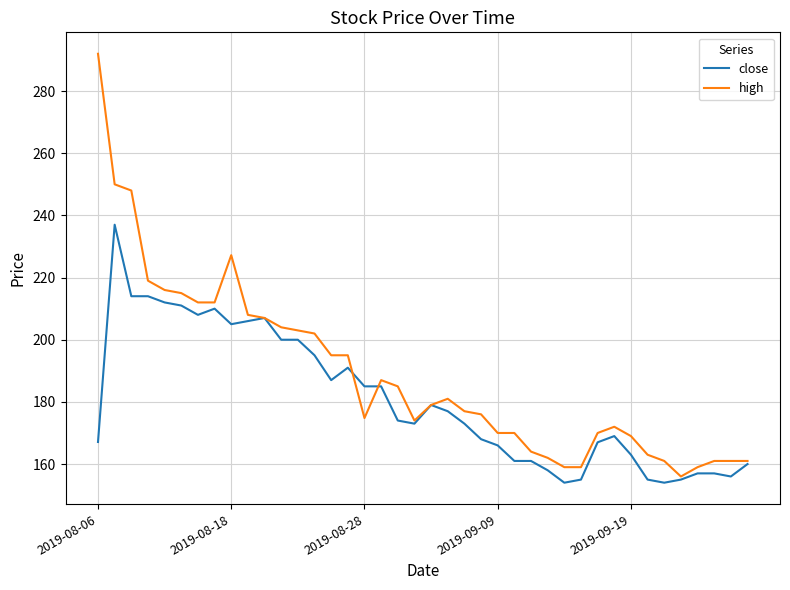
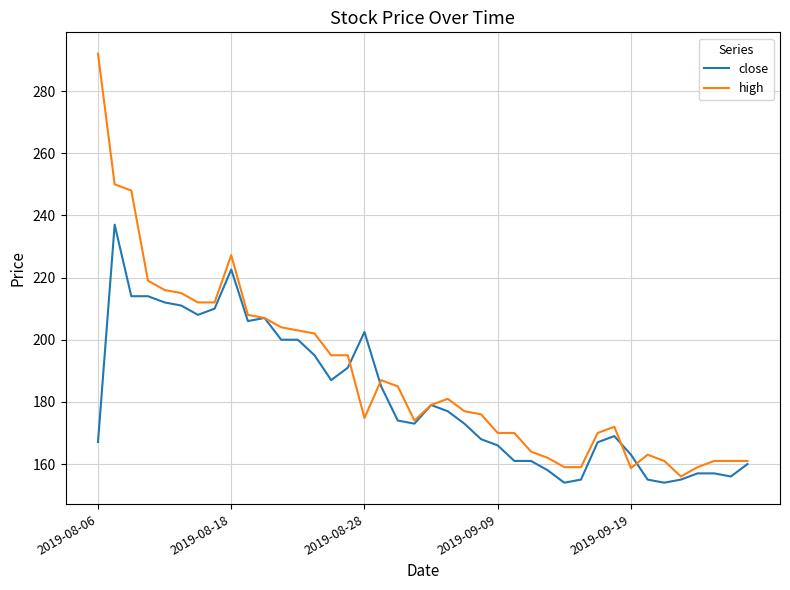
  {
    "close": {
      "2019-08-06": 167,
-     "2019-08-18": 205,
-     "2019-08-28": 185,
+     "2019-08-18": 223,
+     "2019-08-28": 203,
      "2019-09-09": 166,
      "2019-09-19": 163
    },
    "high": {
      "2019-08-06": 292,
      "2019-08-18": 227,
      "2019-08-28": 175,
      "2019-09-09": 170,
-     "2019-09-19": 169
+     "2019-09-19": 159
    }
  }
